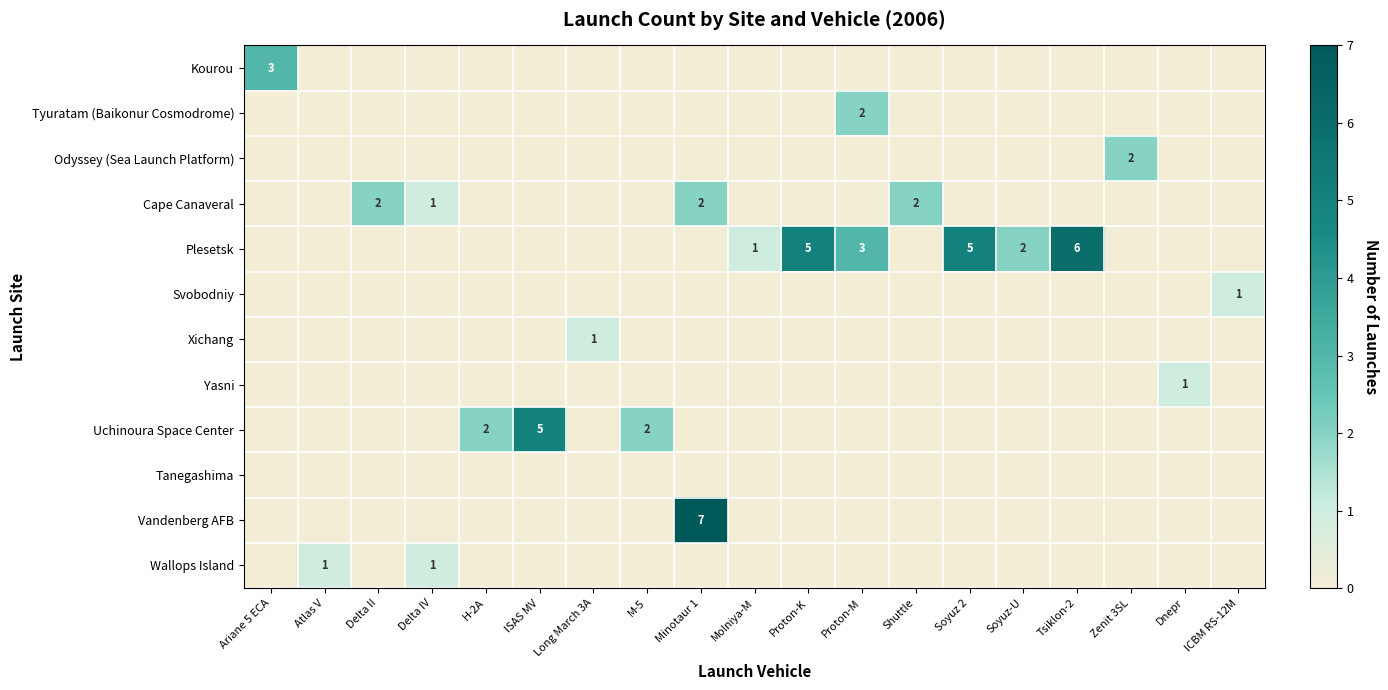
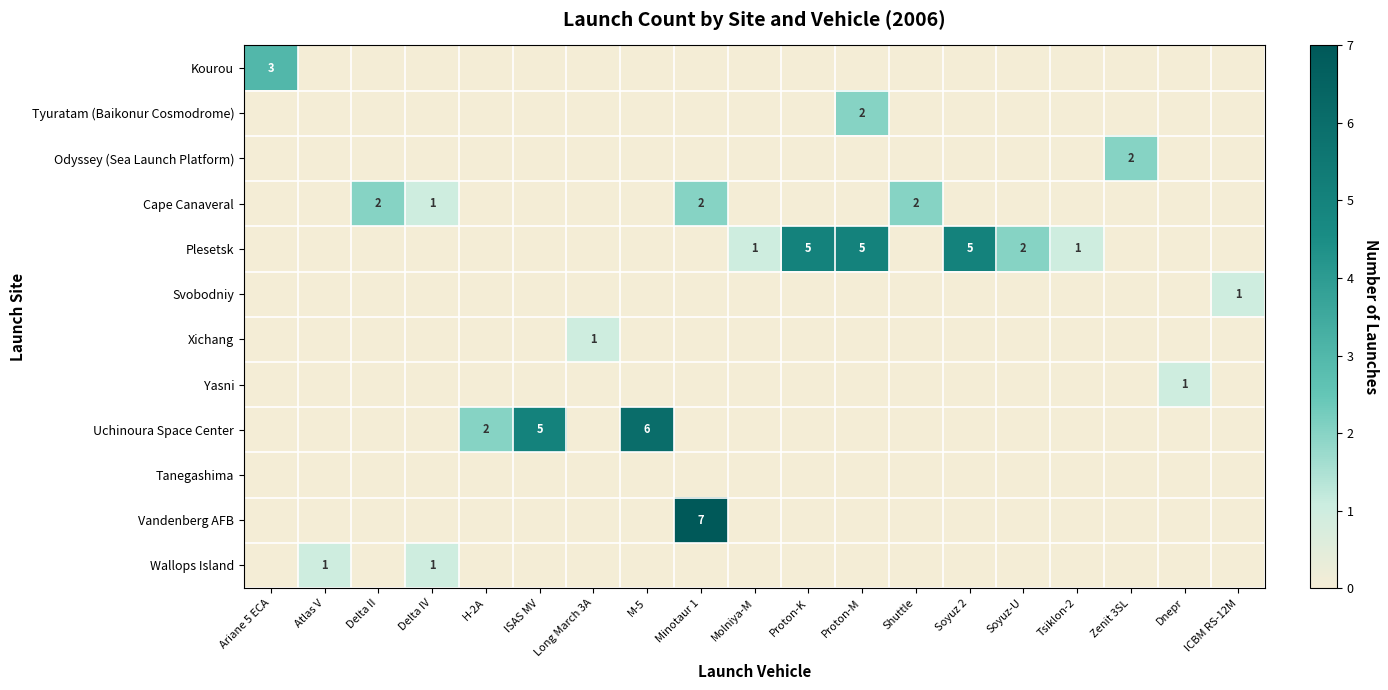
  {
    "Kourou": {
      "Ariane 5 ECA": 3
    },
    "Tyuratam (Baikonur Cosmodrome)": {
      "Proton-M": 2
    },
    "Odyssey (Sea Launch Platform)": {
      "Zenit 3SL": 2
    },
    "Cape Canaveral": {
      "Delta II": 2,
      "Delta IV": 1,
      "Minotaur 1": 2,
      "Shuttle": 2
    },
    "Plesetsk": {
      "Molniya-M": 1,
      "Proton-K": 5,
-     "Proton-M": 3,
+     "Proton-M": 5,
      "Soyuz 2": 5,
      "Soyuz-U": 2,
-     "Tsiklon-2": 6
+     "Tsiklon-2": 1
    },
    "Svobodniy": {
      "ICBM RS-12M": 1
    },
    "Xichang": {
      "Long March 3A": 1
    },
    "Yasni": {
      "Dnepr": 1
    },
    "Uchinoura Space Center": {
      "H-2A": 2,
      "ISAS MV": 5,
-     "M-5": 2
+     "M-5": 6
    },
    "Vandenberg AFB": {
      "Minotaur 1": 7
    },
    "Wallops Island": {
      "Atlas V": 1,
      "Delta IV": 1
    }
  }
